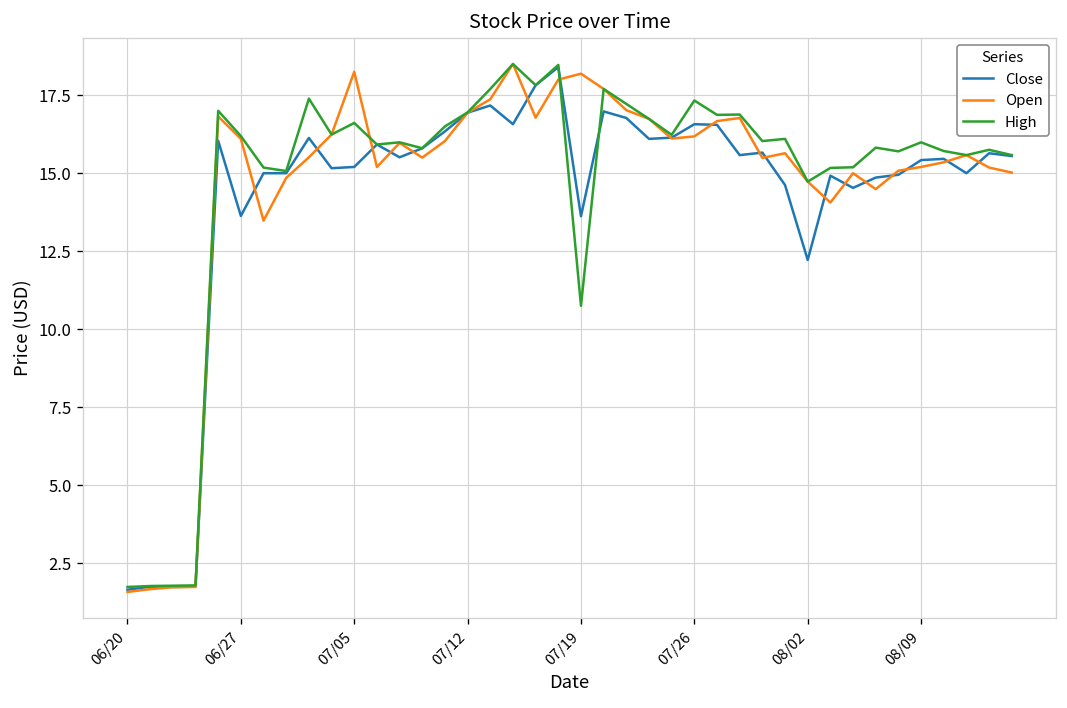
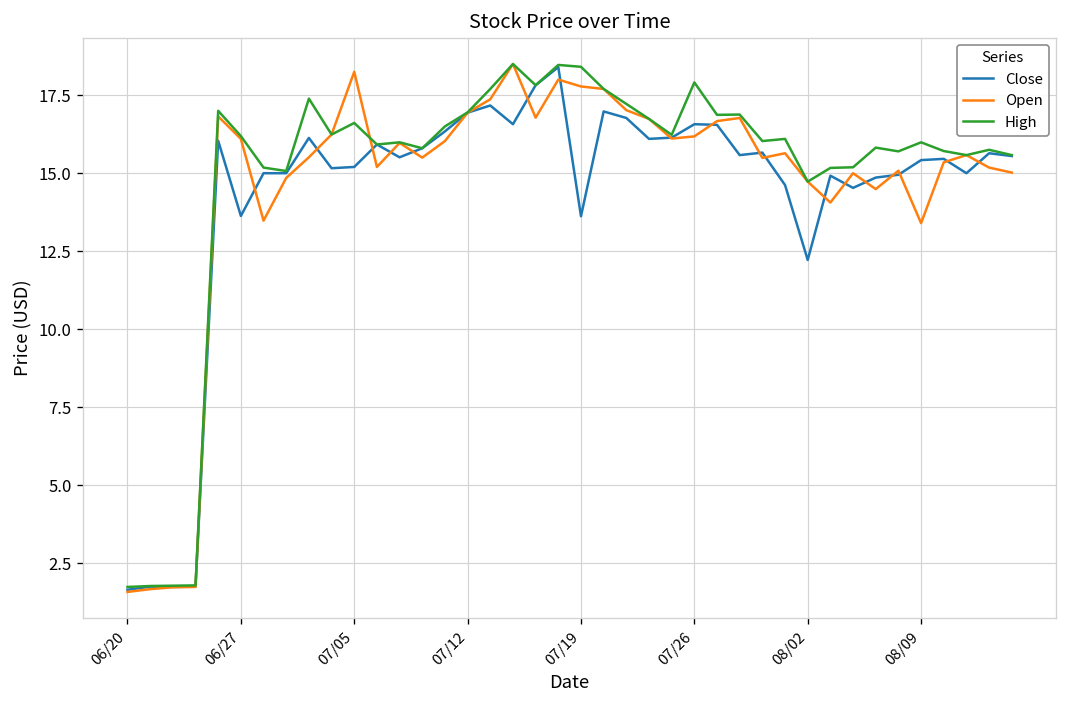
  {
    "Close": {
      "06/27": 13.6,
      "07/05": 15.2,
      "07/19": 13.6,
      "07/26": 16.6,
      "08/02": 12.2,
      "08/09": 15.4
    },
    "Open": {
      "07/05": 18.3,
-     "07/19": 18.2,
+     "07/19": 17.8,
      "07/26": 16.2,
-     "08/09": 15.2
+     "08/09": 13.4
    },
    "High": {
      "07/05": 16.6,
-     "07/19": 10.8,
-     "07/26": 17.3,
+     "07/19": 18.4,
+     "07/26": 17.9,
      "08/09": 16.0
    }
  }
